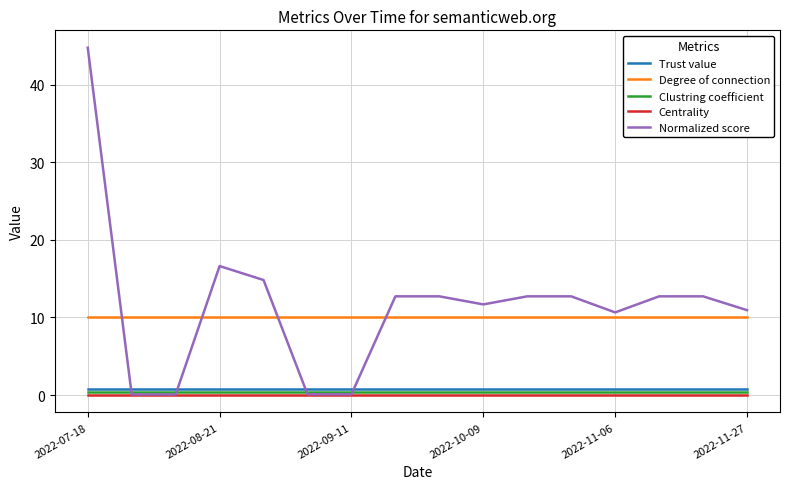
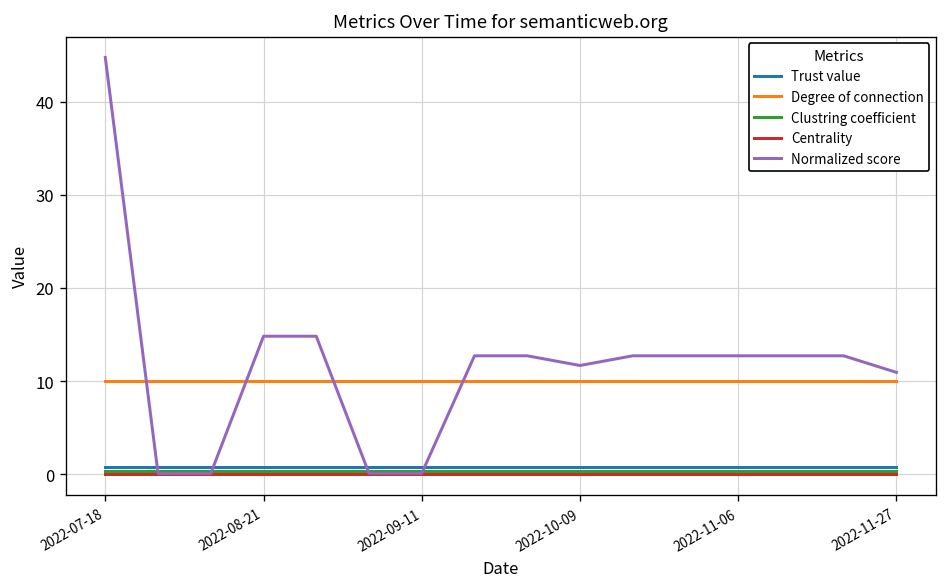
  {
    "Trust value": {
      "2022-07-18": 1,
      "2022-08-21": 1,
      "2022-09-11": 1,
      "2022-10-09": 1,
      "2022-11-06": 1,
      "2022-11-27": 1
    },
    "Degree of connection": {
      "2022-07-18": 10,
      "2022-08-21": 10,
      "2022-09-11": 10,
      "2022-10-09": 10,
      "2022-11-06": 10,
      "2022-11-27": 10
    },
    "Clustring coefficient": {
      "2022-07-18": 0,
      "2022-08-21": 0,
      "2022-10-09": 0,
      "2022-11-06": 0,
      "2022-11-27": 0
    },
    "Centrality": {
      "2022-07-18": 0,
      "2022-08-21": 0,
      "2022-10-09": 0,
      "2022-11-06": 0,
      "2022-11-27": 0
    },
    "Normalized score": {
      "2022-07-18": 45,
-     "2022-08-21": 17,
+     "2022-08-21": 15,
      "2022-10-09": 12,
-     "2022-11-06": 11,
+     "2022-11-06": 13,
      "2022-11-27": 11
    }
  }
